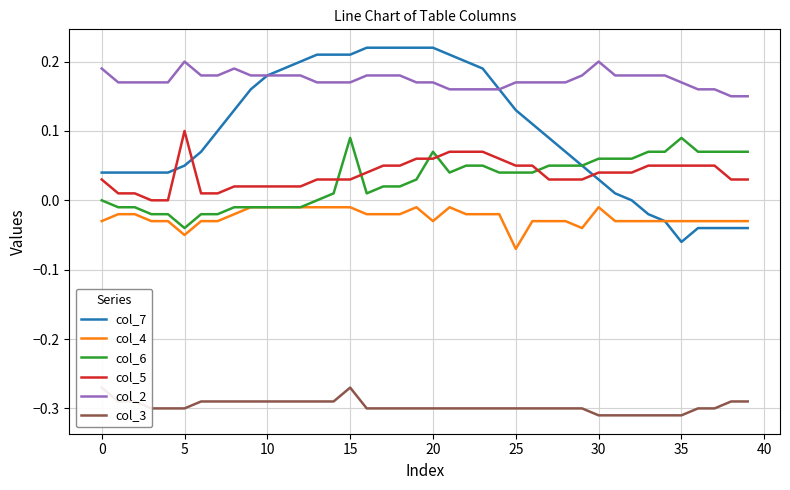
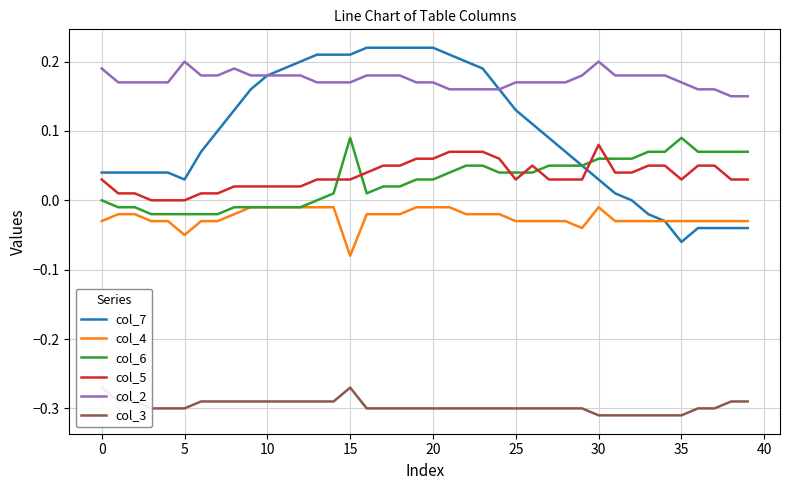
  {
    "col_7": {
      "0": 0.04,
-     "5": 0.05,
+     "5": 0.03,
      "15": 0.21,
      "20": 0.22,
      "25": 0.13,
      "30": 0.03,
      "35": -0.06
    },
    "col_4": {
      "0": -0.03,
      "5": -0.05,
-     "15": -0.01,
-     "20": -0.03,
-     "25": -0.07,
+     "15": -0.08,
+     "20": -0.01,
+     "25": -0.03,
      "30": -0.01,
      "35": -0.03
    },
    "col_6": {
      "0": 0.00,
-     "5": -0.04,
+     "5": -0.02,
      "15": 0.09,
-     "20": 0.07,
+     "20": 0.03,
      "25": 0.04,
      "30": 0.06,
      "35": 0.09
    },
    "col_5": {
      "0": 0.03,
-     "5": 0.1,
+     "5": 0.0,
      "10": 0.02,
      "15": 0.03,
      "20": 0.06,
-     "25": 0.05,
-     "30": 0.04,
-     "35": 0.05
+     "25": 0.03,
+     "30": 0.08,
+     "35": 0.03
    },
    "col_2": {
      "0": 0.19,
      "5": 0.20,
      "15": 0.17,
      "20": 0.17,
      "25": 0.17,
      "30": 0.20,
      "35": 0.17
    },
    "col_3": {
      "5": -0.30,
      "10": -0.29,
      "15": -0.27,
      "20": -0.30,
      "25": -0.30,
      "30": -0.31,
      "35": -0.31
    }
  }
